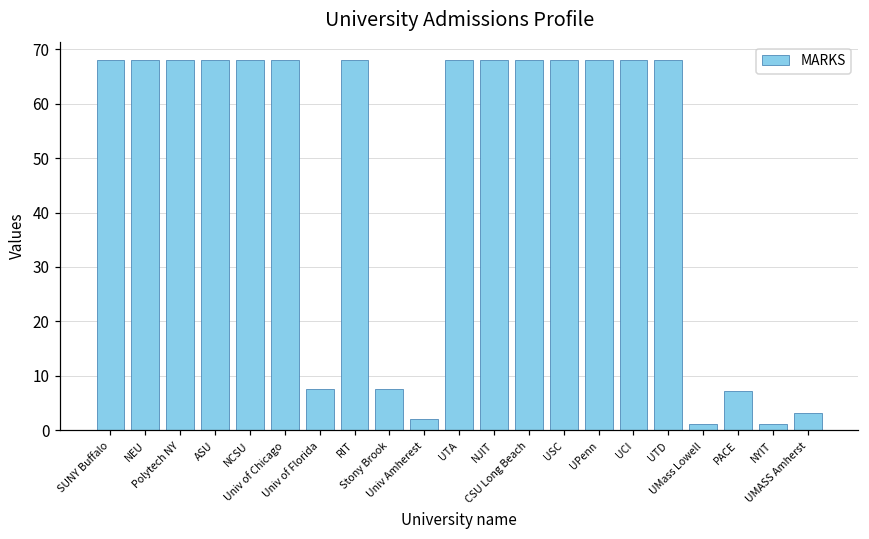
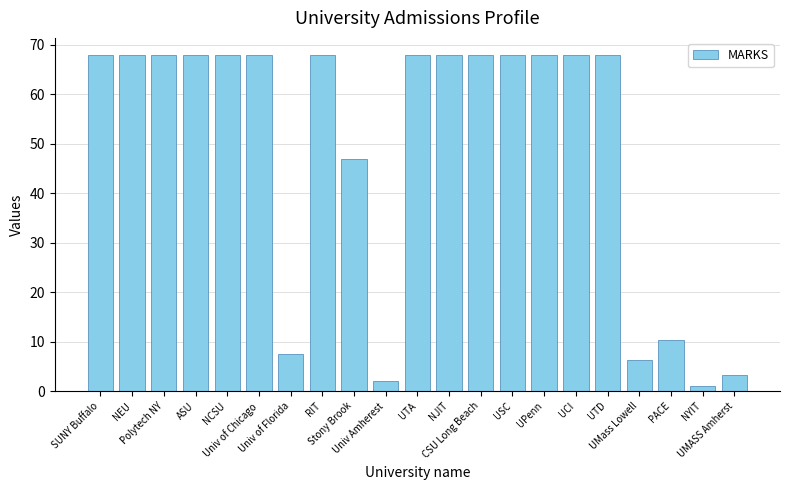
  {
    "SUNY Buffalo": 68,
    "NEU": 68,
    "Polytech NY": 68,
    "ASU": 68,
    "NCSU": 68,
    "Univ of Chicago": 68,
    "Univ of Florida": 8,
    "RIT": 68,
-   "Stony Brook": 8,
+   "Stony Brook": 47,
    "Univ Amherest": 2,
    "UTA": 68,
    "NJIT": 68,
    "CSU Long Beach": 68,
    "USC": 68,
    "UPenn": 68,
    "UCI": 68,
    "UTD": 68,
-   "UMass Lowell": 1,
-   "PACE": 7,
+   "UMass Lowell": 6,
+   "PACE": 10,
    "NYIT": 1,
    "UMASS Amherst": 3
  }
